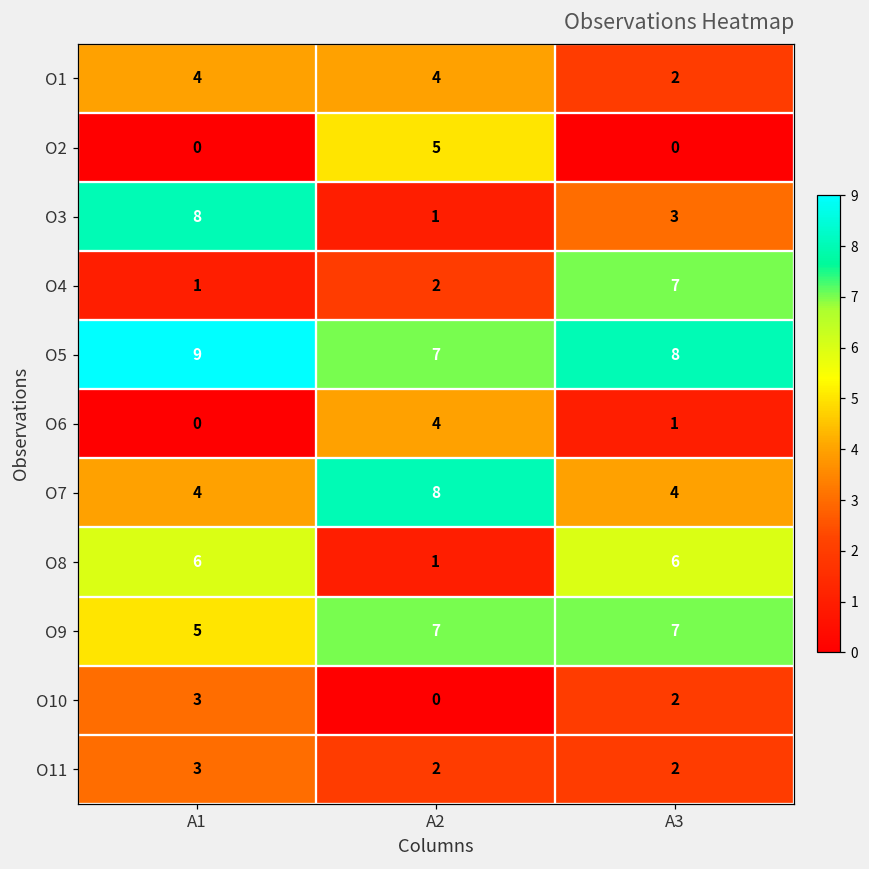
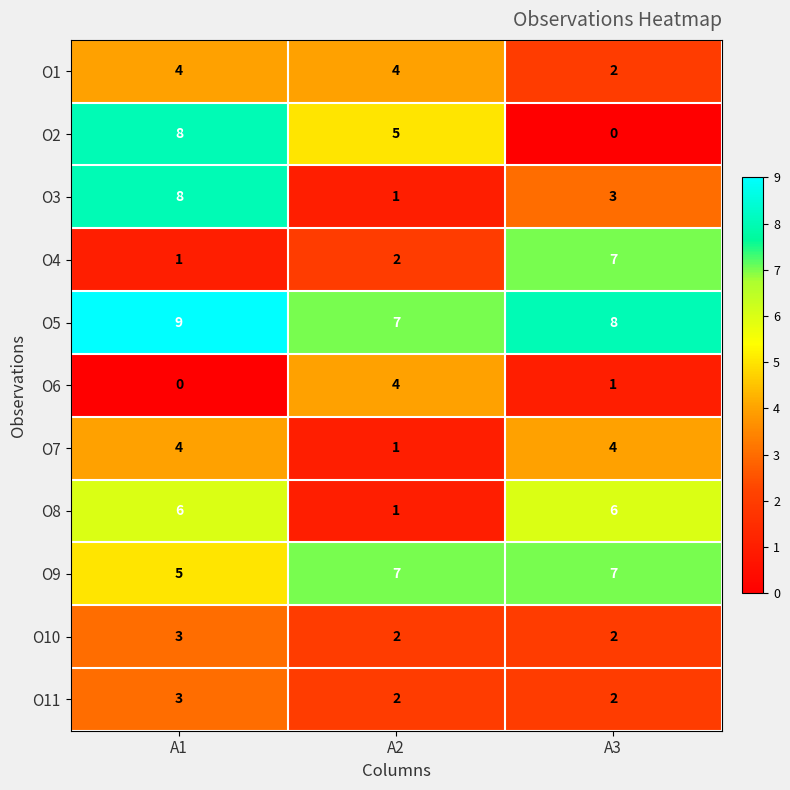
  {
    "O1": {
      "A1": 4,
      "A2": 4,
      "A3": 2
    },
    "O2": {
-     "A1": 0,
+     "A1": 8,
      "A2": 5,
      "A3": 0
    },
    "O3": {
      "A1": 8,
      "A2": 1,
      "A3": 3
    },
    "O4": {
      "A1": 1,
      "A2": 2,
      "A3": 7
    },
    "O5": {
      "A1": 9,
      "A2": 7,
      "A3": 8
    },
    "O6": {
      "A1": 0,
      "A2": 4,
      "A3": 1
    },
    "O7": {
      "A1": 4,
-     "A2": 8,
+     "A2": 1,
      "A3": 4
    },
    "O8": {
      "A1": 6,
      "A2": 1,
      "A3": 6
    },
    "O9": {
      "A1": 5,
      "A2": 7,
      "A3": 7
    },
    "O10": {
      "A1": 3,
-     "A2": 0,
+     "A2": 2,
      "A3": 2
    },
    "O11": {
      "A1": 3,
      "A2": 2,
      "A3": 2
    }
  }
